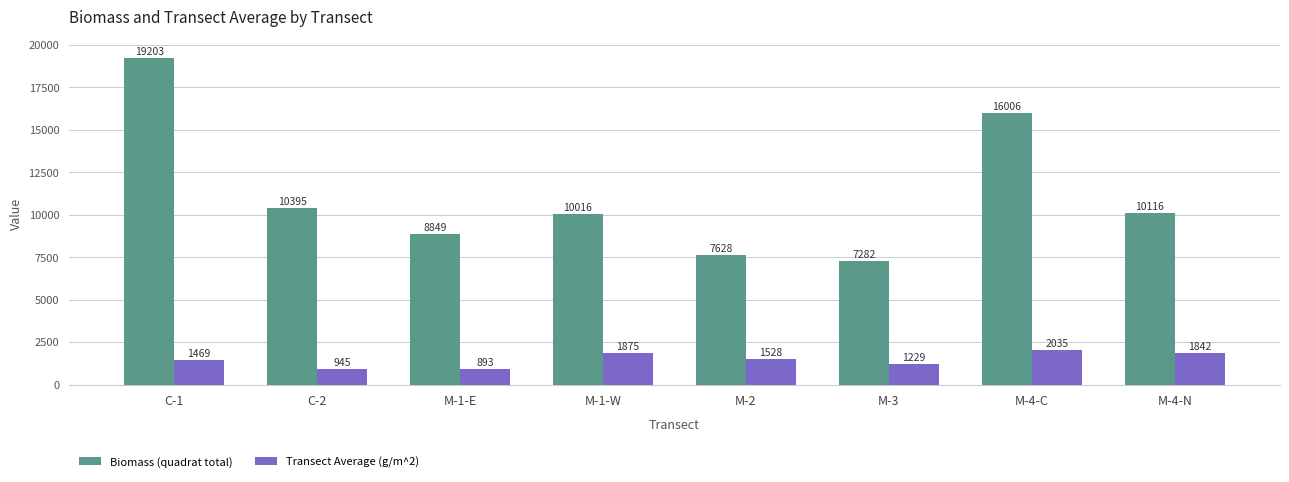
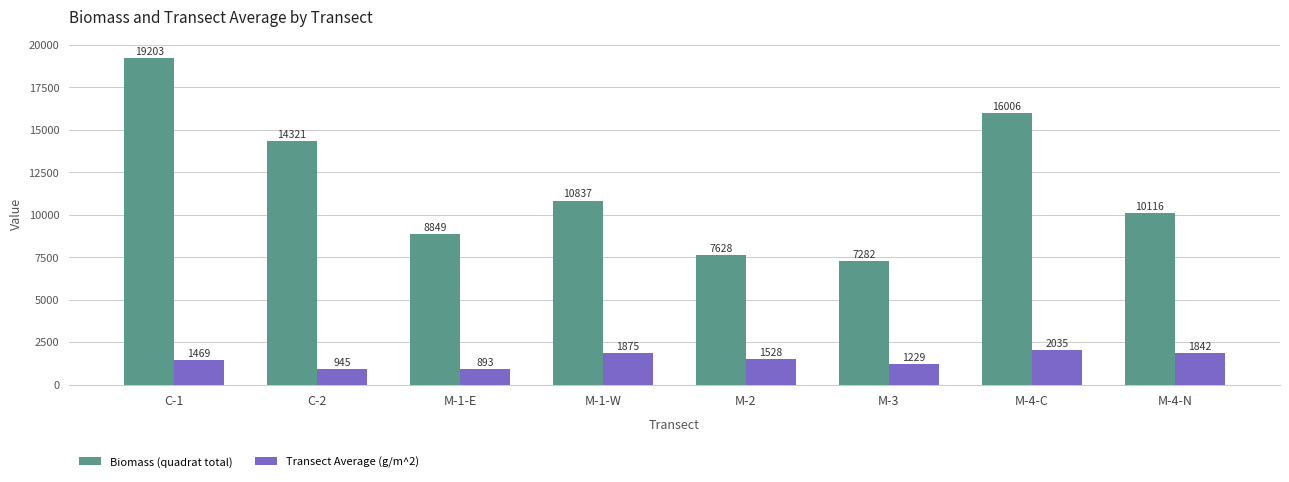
  {
    "Biomass (quadrat total)": {
      "C-1": 19203,
-     "C-2": 10395,
+     "C-2": 14321,
      "M-1-E": 8849,
-     "M-1-W": 10016,
+     "M-1-W": 10837,
      "M-2": 7628,
      "M-3": 7282,
      "M-4-C": 16006,
      "M-4-N": 10116
    },
    "Transect Average (g/m^2)": {
      "C-1": 1469,
      "C-2": 945,
      "M-1-E": 893,
      "M-1-W": 1875,
      "M-2": 1528,
      "M-3": 1229,
      "M-4-C": 2035,
      "M-4-N": 1842
    }
  }
